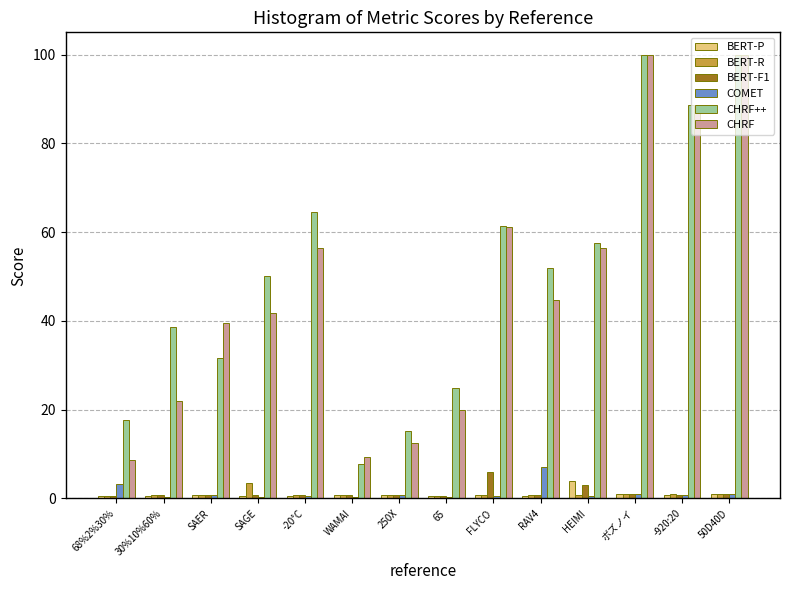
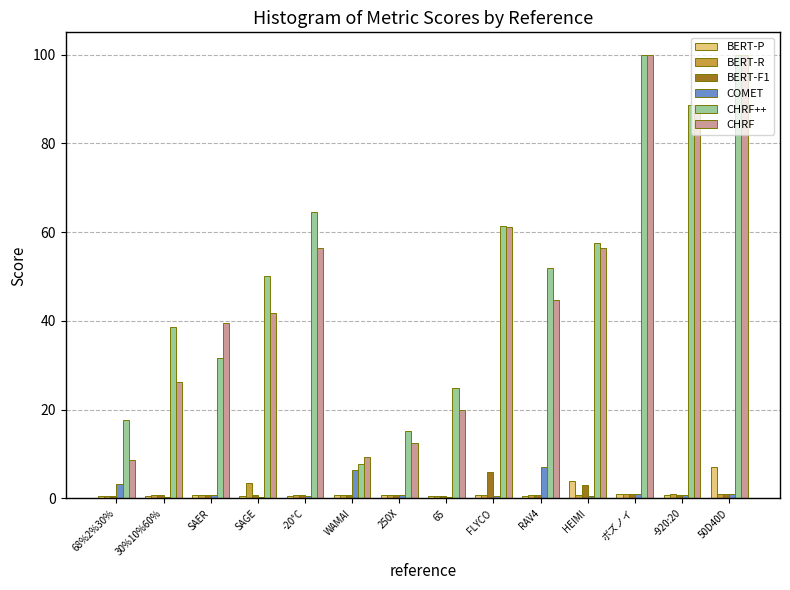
  {
    "BERT-P": {
      "30%10%60%": 1,
      "SAER": 1,
      "SAGE": 1,
      "-20°C": 1,
      "WAMAI": 1,
      "250X": 1,
      "FLYCO": 1,
      "RAV4": 1,
      "HEIMI": 4,
      "ボズノイ": 1,
      "-920:20": 1,
-     "50D40D": 1
+     "50D40D": 7
    },
    "BERT-R": {
      "68%2%30%": 1,
      "30%10%60%": 1,
      "SAER": 1,
      "SAGE": 3,
      "-20°C": 1,
      "WAMAI": 1,
      "250X": 1,
      "65": 1,
      "FLYCO": 1,
      "RAV4": 1,
      "HEIMI": 1,
      "ボズノイ": 1,
      "-920:20": 1,
      "50D40D": 1
    },
    "BERT-F1": {
      "30%10%60%": 1,
      "SAER": 1,
      "SAGE": 1,
      "-20°C": 1,
      "WAMAI": 1,
      "250X": 1,
      "FLYCO": 6,
      "RAV4": 1,
      "HEIMI": 3,
      "ボズノイ": 1,
      "-920:20": 1,
      "50D40D": 1
    },
    "COMET": {
      "68%2%30%": 3,
      "SAER": 1,
      "-20°C": 1,
-     "WAMAI": 0,
+     "WAMAI": 6,
      "250X": 1,
      "FLYCO": 1,
      "RAV4": 7,
      "ボズノイ": 1,
      "-920:20": 1,
      "50D40D": 1
    },
    "CHRF++": {
      "68%2%30%": 18,
      "30%10%60%": 39,
      "SAER": 32,
      "SAGE": 50,
      "-20°C": 64,
      "WAMAI": 8,
      "250X": 15,
      "65": 25,
      "FLYCO": 61,
      "RAV4": 52,
      "HEIMI": 58,
      "ボズノイ": 100
    },
    "CHRF": {
      "68%2%30%": 9,
-     "30%10%60%": 22,
+     "30%10%60%": 26,
      "SAER": 39,
      "SAGE": 42,
      "-20°C": 56,
      "WAMAI": 9,
      "250X": 13,
      "65": 20,
      "FLYCO": 61,
      "RAV4": 45,
      "HEIMI": 56,
      "ボズノイ": 100
    }
  }
